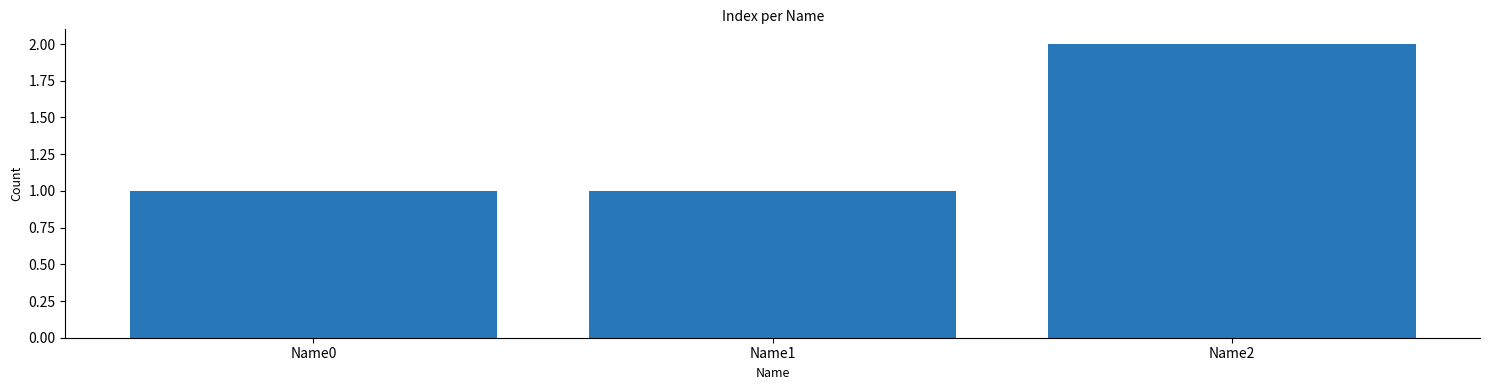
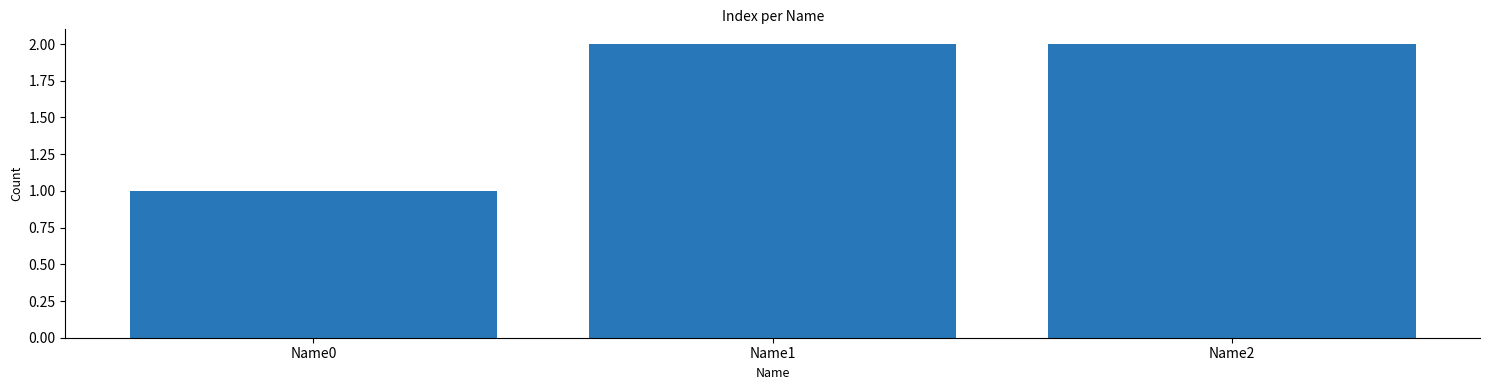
  {
    "Name0": 1,
-   "Name1": 1,
+   "Name1": 2,
    "Name2": 2
  }
